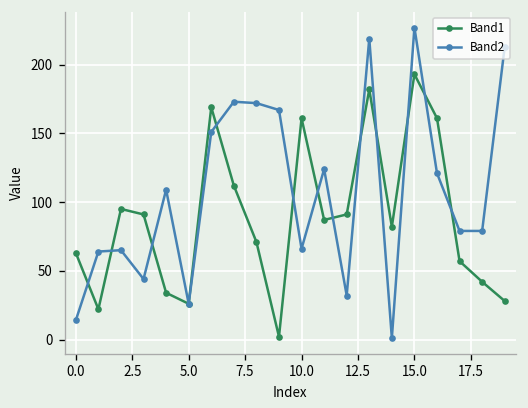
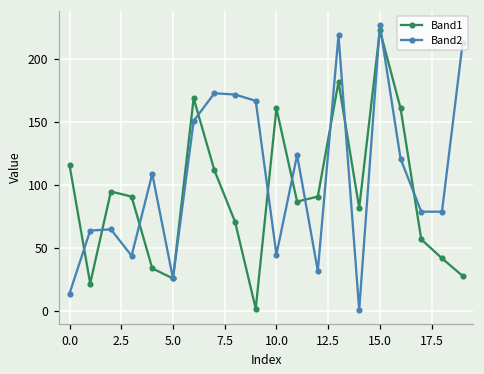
  {
    "Band1": {
-     "0.0": 63,
+     "0.0": 116,
      "10.0": 161,
-     "15.0": 193
+     "15.0": 223
    },
    "Band2": {
      "0.0": 14,
-     "10.0": 66,
+     "10.0": 45,
      "15.0": 227
    }
  }
